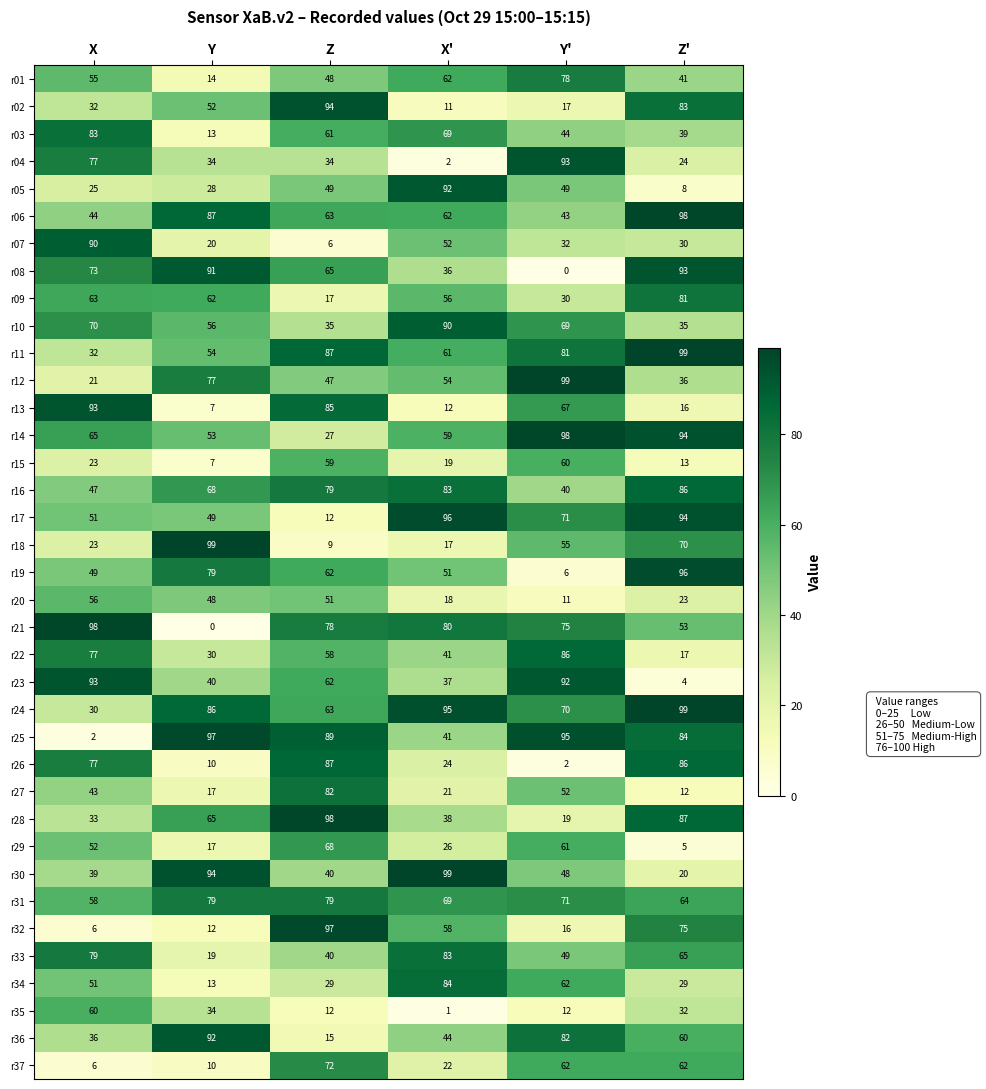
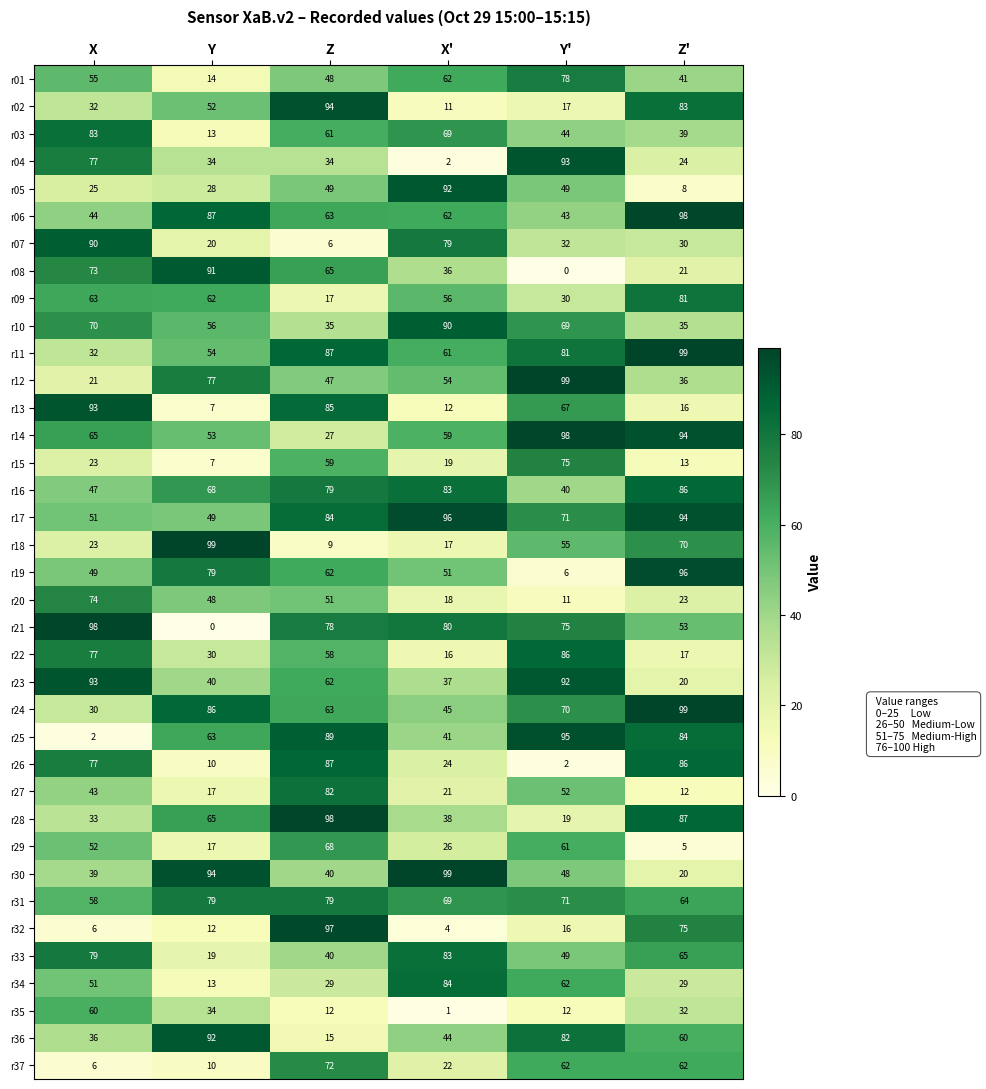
  {
    "r07": {
      "X": 90,
      "Y": 20,
      "Z": 6,
-     "X'": 52,
+     "X'": 79,
      "Y'": 32,
      "Z'": 30
    },
    "r08": {
      "X": 73,
      "Y": 91,
      "Z": 65,
      "X'": 36,
      "Y'": 0,
-     "Z'": 93
+     "Z'": 21
    },
    "r15": {
      "X": 23,
      "Y": 7,
      "Z": 59,
      "X'": 19,
-     "Y'": 60,
+     "Y'": 75,
      "Z'": 13
    },
    "r17": {
      "X": 51,
      "Y": 49,
-     "Z": 12,
+     "Z": 84,
      "X'": 96,
      "Y'": 71,
      "Z'": 94
    },
    "r20": {
-     "X": 56,
+     "X": 74,
      "Y": 48,
      "Z": 51,
      "X'": 18,
      "Y'": 11,
      "Z'": 23
    },
    "r22": {
      "X": 77,
      "Y": 30,
      "Z": 58,
-     "X'": 41,
+     "X'": 16,
      "Y'": 86,
      "Z'": 17
    },
    "r23": {
      "X": 93,
      "Y": 40,
      "Z": 62,
      "X'": 37,
      "Y'": 92,
-     "Z'": 4
+     "Z'": 20
    },
    "r24": {
      "X": 30,
      "Y": 86,
      "Z": 63,
-     "X'": 95,
+     "X'": 45,
      "Y'": 70,
      "Z'": 99
    },
    "r25": {
      "X": 2,
-     "Y": 97,
+     "Y": 63,
      "Z": 89,
      "X'": 41,
      "Y'": 95,
      "Z'": 84
    },
    "r32": {
      "X": 6,
      "Y": 12,
      "Z": 97,
-     "X'": 58,
+     "X'": 4,
      "Y'": 16,
      "Z'": 75
    }
  }
